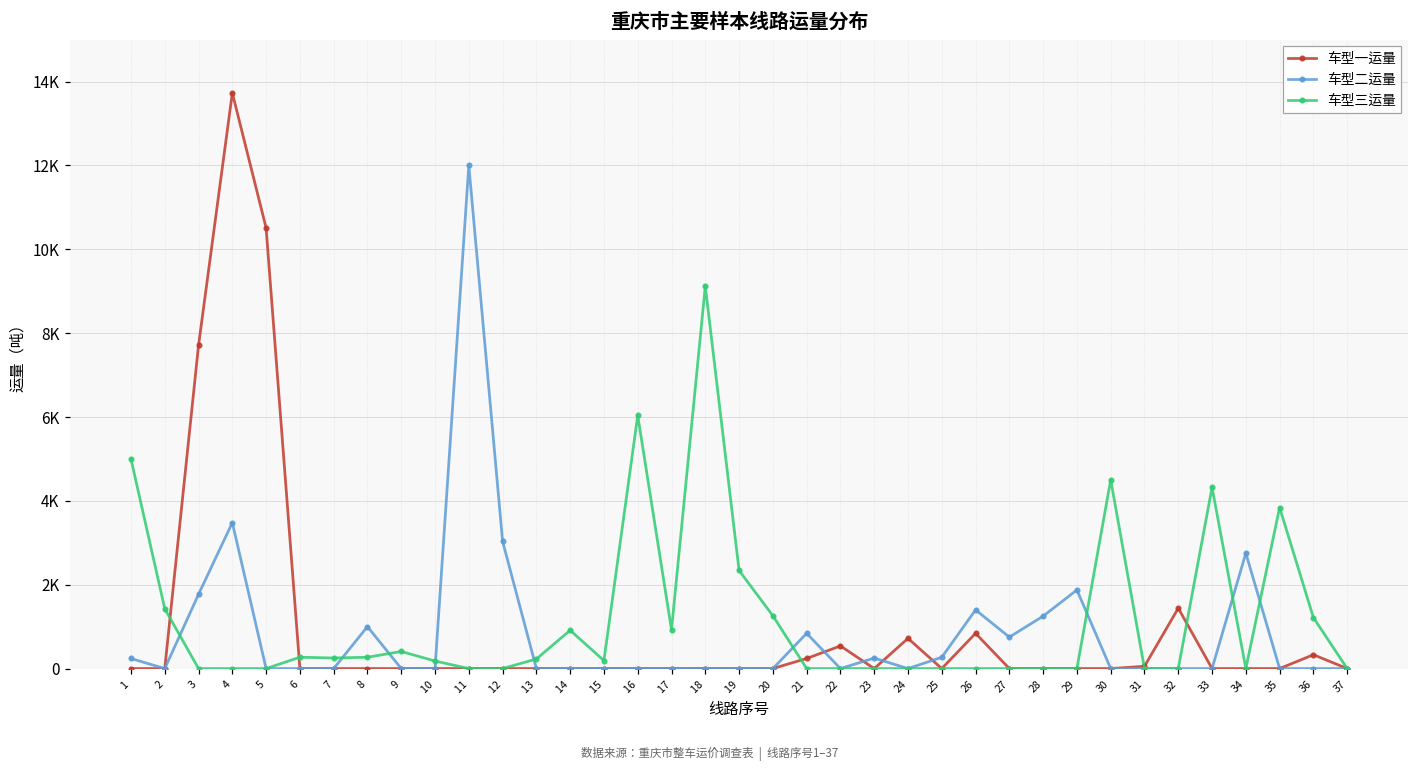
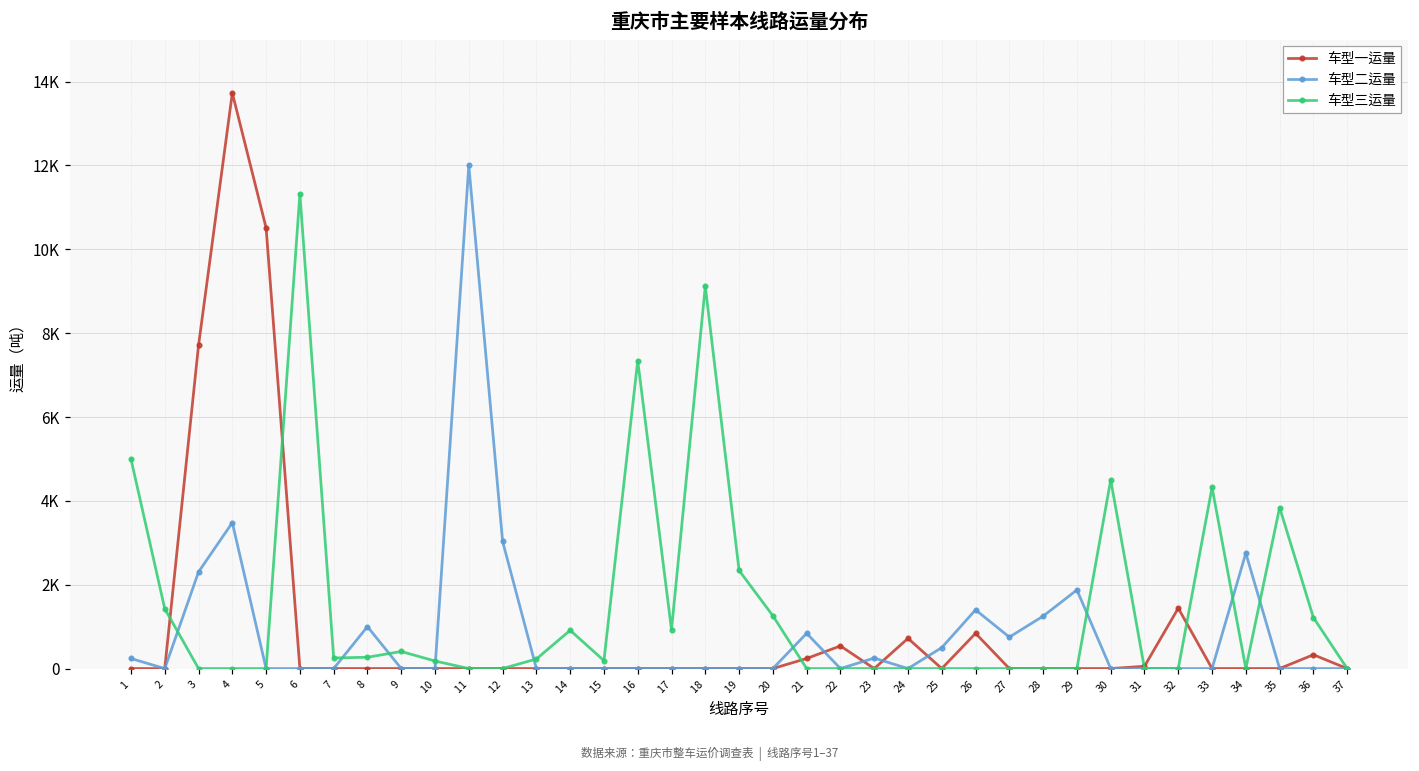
  {
    "车型一运量": {
      "1": 0,
      "3": 7700,
      "4": 13700,
      "5": 10500,
      "8": 0,
      "21": 200,
      "22": 500,
      "24": 700,
      "26": 800,
      "32": 1400,
      "36": 300
    },
    "车型二运量": {
      "1": 200,
-     "3": 1800,
+     "3": 2300,
      "4": 3500,
      "8": 1000,
      "11": 12000,
      "12": 3000,
      "21": 800,
      "23": 300,
-     "25": 300,
+     "25": 500,
      "26": 1400,
      "27": 800,
      "28": 1300,
      "29": 1900,
      "34": 2800,
      "36": 0
    },
    "车型三运量": {
      "1": 5000,
      "2": 1400,
      "3": 0,
      "4": 0,
-     "6": 300,
+     "6": 11300,
      "7": 300,
      "8": 300,
      "9": 400,
      "10": 200,
      "13": 200,
      "14": 900,
      "15": 200,
-     "16": 6000,
+     "16": 7300,
      "17": 900,
      "18": 9100,
      "19": 2300,
      "20": 1300,
      "21": 0,
      "26": 0,
      "30": 4500,
      "33": 4300,
      "35": 3800,
      "36": 1200
    }
  }
